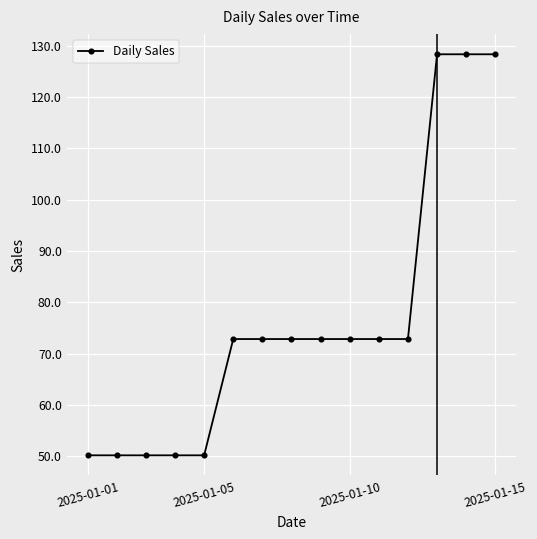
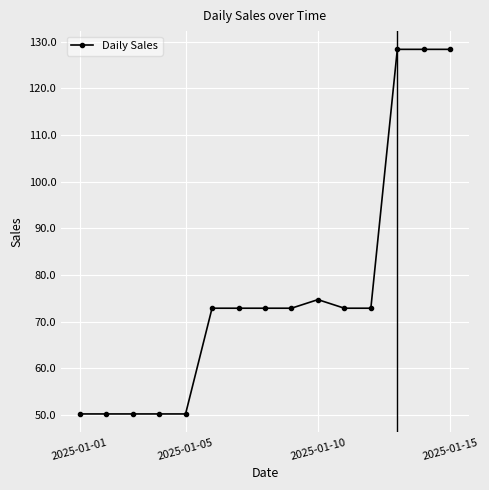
  {
    "2025-01-01": 50,
    "2025-01-05": 50,
-   "2025-01-10": 73,
+   "2025-01-10": 75,
    "2025-01-15": 128
  }
